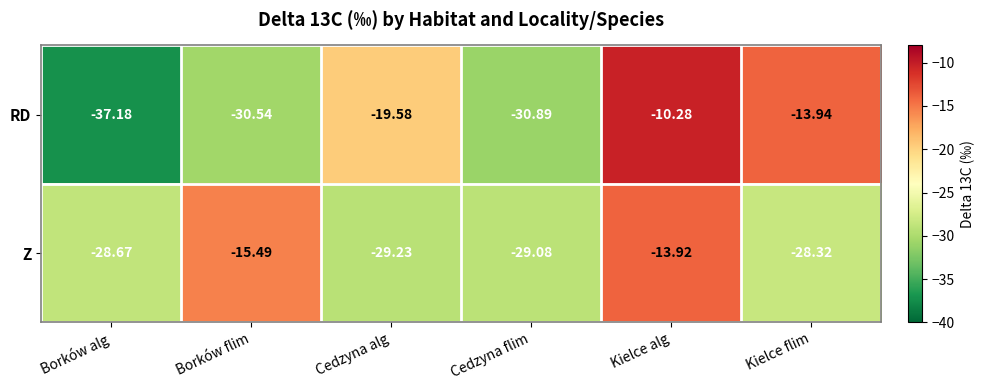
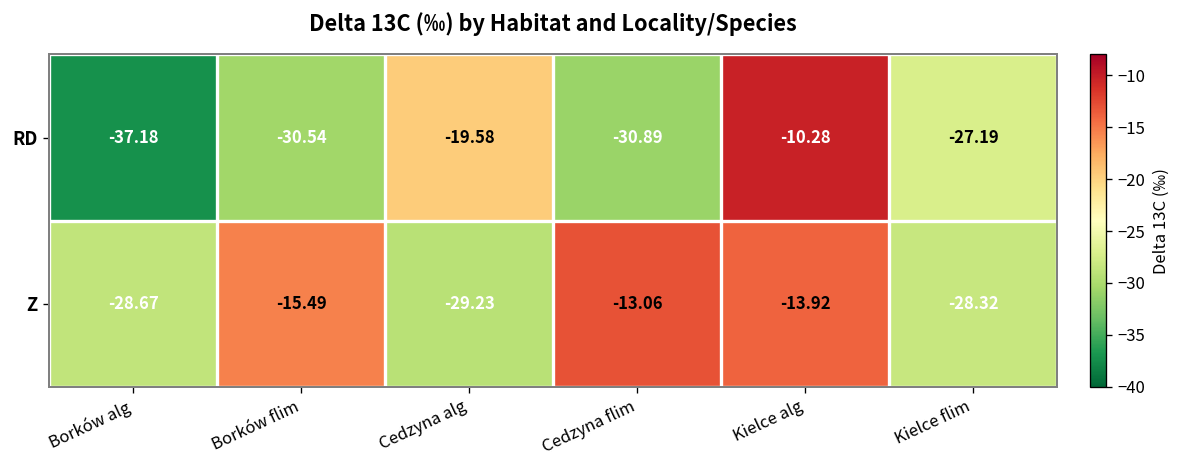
  {
    "RD": {
      "Borków alg": -37.18,
      "Borków flim": -30.54,
      "Cedzyna alg": -19.58,
      "Cedzyna flim": -30.89,
      "Kielce alg": -10.28,
-     "Kielce flim": -13.94
+     "Kielce flim": -27.19
    },
    "Z": {
      "Borków alg": -28.67,
      "Borków flim": -15.49,
      "Cedzyna alg": -29.23,
-     "Cedzyna flim": -29.08,
+     "Cedzyna flim": -13.06,
      "Kielce alg": -13.92,
      "Kielce flim": -28.32
    }
  }
